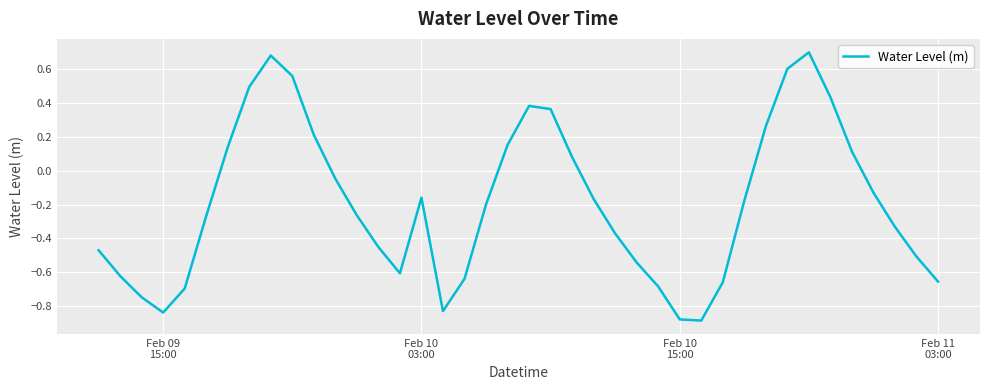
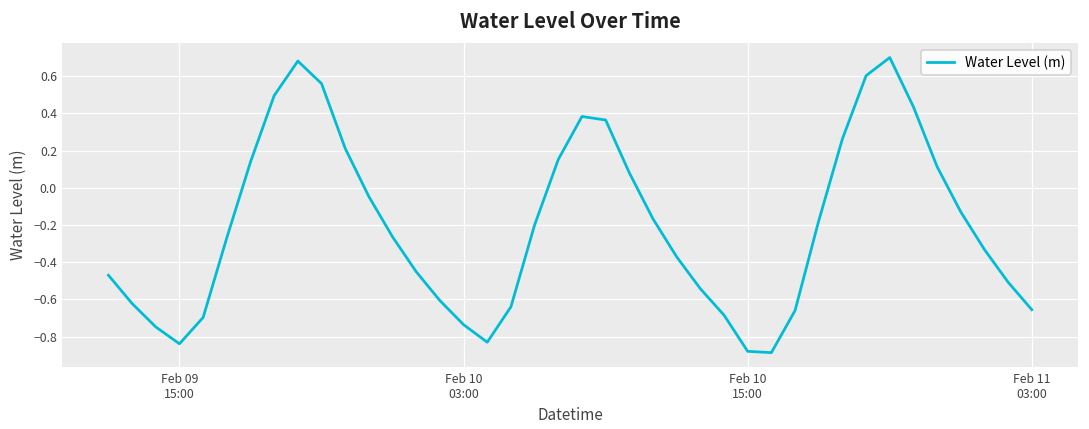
  {
    "Feb 09 15:00": -0.84,
-   "Feb 10 03:00": -0.16,
+   "Feb 10 03:00": -0.74,
    "Feb 10 15:00": -0.88,
    "Feb 11 03:00": -0.66
  }
